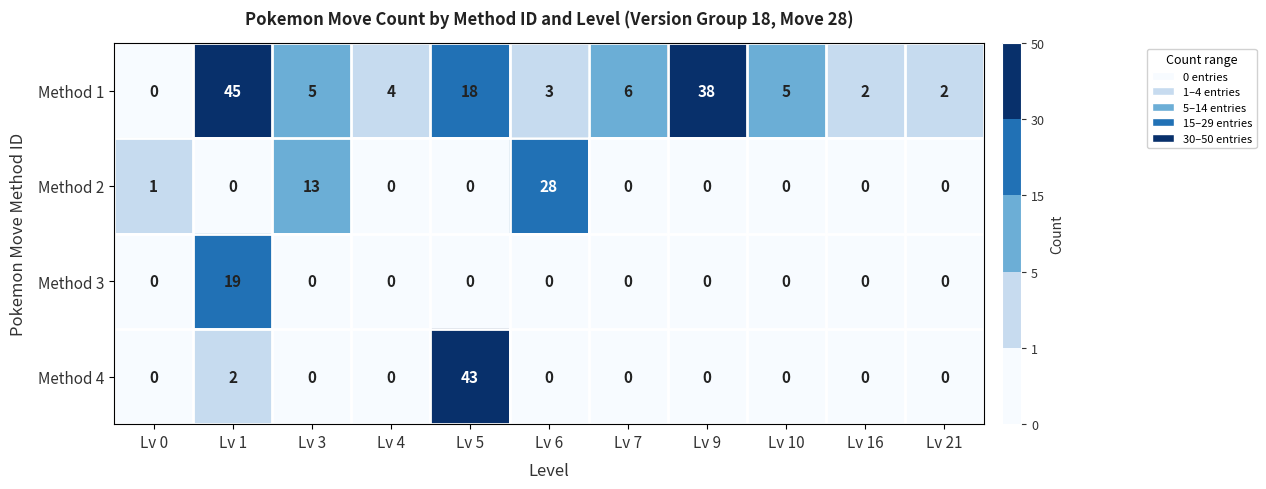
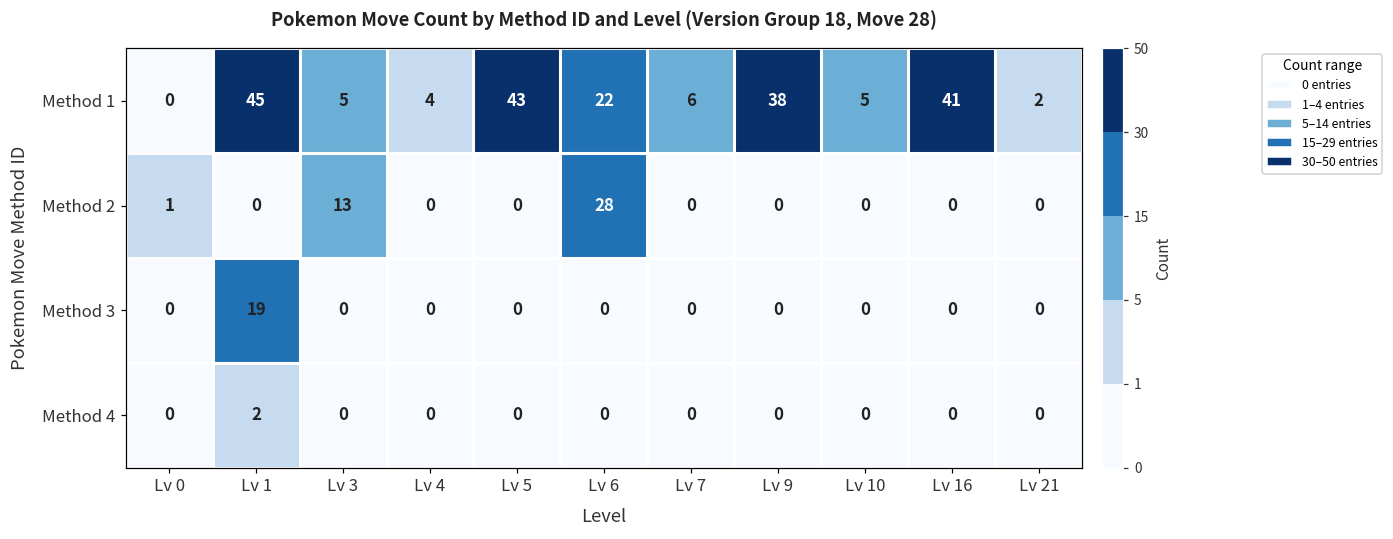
  {
    "Method 1": {
      "Lv 0": 0,
      "Lv 1": 45,
      "Lv 3": 5,
      "Lv 4": 4,
-     "Lv 5": 18,
-     "Lv 6": 3,
+     "Lv 5": 43,
+     "Lv 6": 22,
      "Lv 7": 6,
      "Lv 9": 38,
      "Lv 10": 5,
-     "Lv 16": 2,
+     "Lv 16": 41,
      "Lv 21": 2
    },
    "Method 2": {
      "Lv 0": 1,
      "Lv 1": 0,
      "Lv 3": 13,
      "Lv 4": 0,
      "Lv 5": 0,
      "Lv 6": 28,
      "Lv 7": 0,
      "Lv 9": 0,
      "Lv 10": 0,
      "Lv 16": 0,
      "Lv 21": 0
    },
    "Method 3": {
      "Lv 0": 0,
      "Lv 1": 19,
      "Lv 3": 0,
      "Lv 4": 0,
      "Lv 5": 0,
      "Lv 6": 0,
      "Lv 7": 0,
      "Lv 9": 0,
      "Lv 10": 0,
      "Lv 16": 0,
      "Lv 21": 0
    },
    "Method 4": {
      "Lv 0": 0,
      "Lv 1": 2,
      "Lv 3": 0,
      "Lv 4": 0,
-     "Lv 5": 43,
+     "Lv 5": 0,
      "Lv 6": 0,
      "Lv 7": 0,
      "Lv 9": 0,
      "Lv 10": 0,
      "Lv 16": 0,
      "Lv 21": 0
    }
  }
